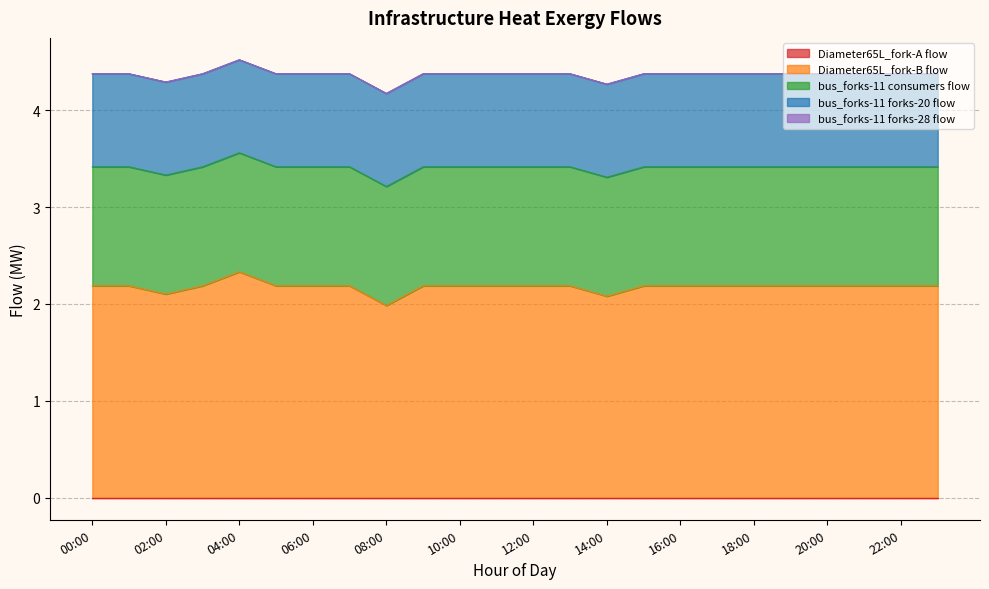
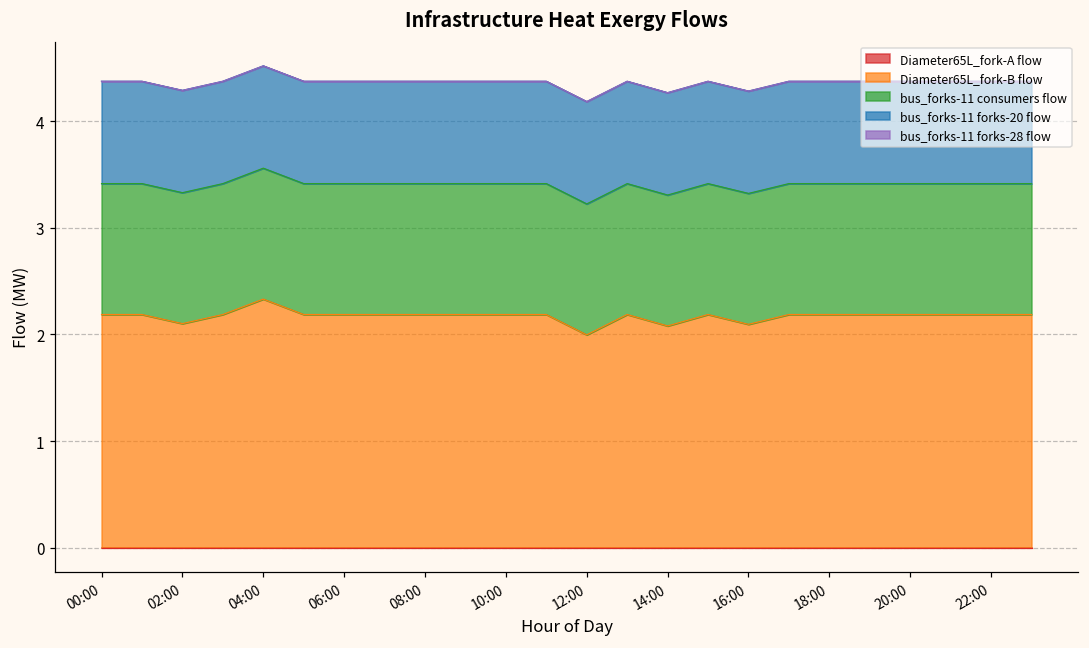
  {
    "Diameter65L_fork-A flow": {
      "00:00": 0.0,
      "02:00": 0.0,
      "04:00": 0.0,
      "06:00": 0.0,
      "08:00": 0.0,
      "10:00": 0.0,
      "12:00": 0.0,
      "14:00": 0.0,
      "16:00": 0.0,
      "18:00": 0.0,
      "20:00": 0.0,
      "22:00": 0.0
    },
    "Diameter65L_fork-B flow": {
      "00:00": 2.2,
      "02:00": 2.1,
      "04:00": 2.3,
      "06:00": 2.2,
-     "08:00": 2.0,
+     "08:00": 2.2,
      "10:00": 2.2,
-     "12:00": 2.2,
+     "12:00": 2.0,
      "14:00": 2.1,
-     "16:00": 2.2,
+     "16:00": 2.1,
      "18:00": 2.2,
      "20:00": 2.2,
      "22:00": 2.2
    },
    "bus_forks-11 consumers flow": {
      "00:00": 1.2,
      "02:00": 1.2,
      "04:00": 1.2,
      "06:00": 1.2,
      "08:00": 1.2,
      "10:00": 1.2,
      "12:00": 1.2,
      "14:00": 1.2,
      "16:00": 1.2,
      "18:00": 1.2,
      "20:00": 1.2,
      "22:00": 1.2
    }
  }
